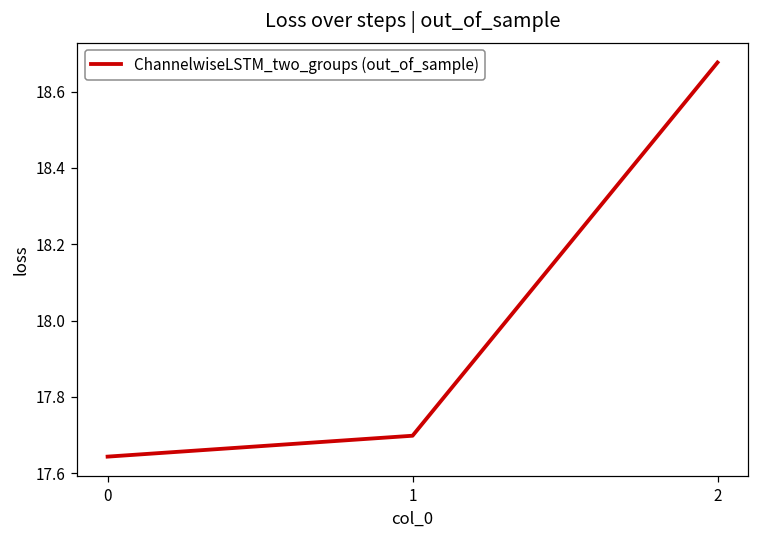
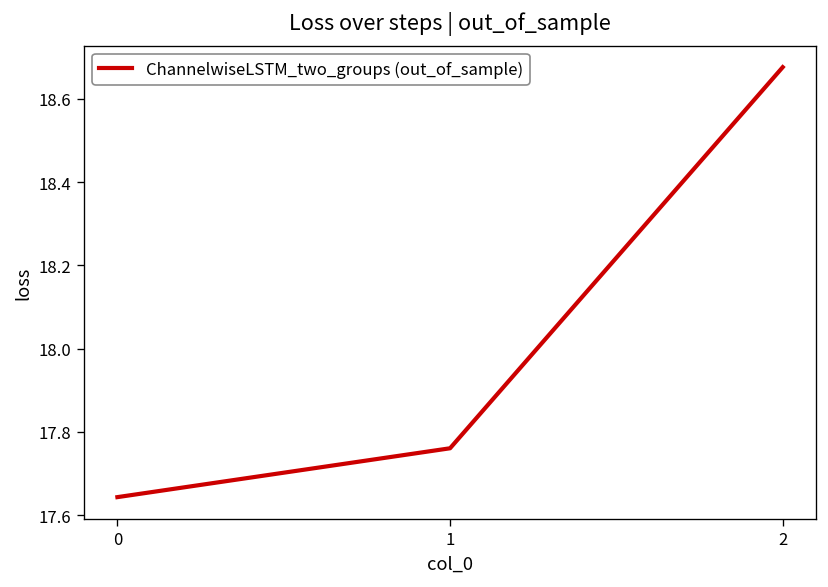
  {
    "0": 17.64,
-   "1": 17.70,
+   "1": 17.76,
    "2": 18.68
  }
